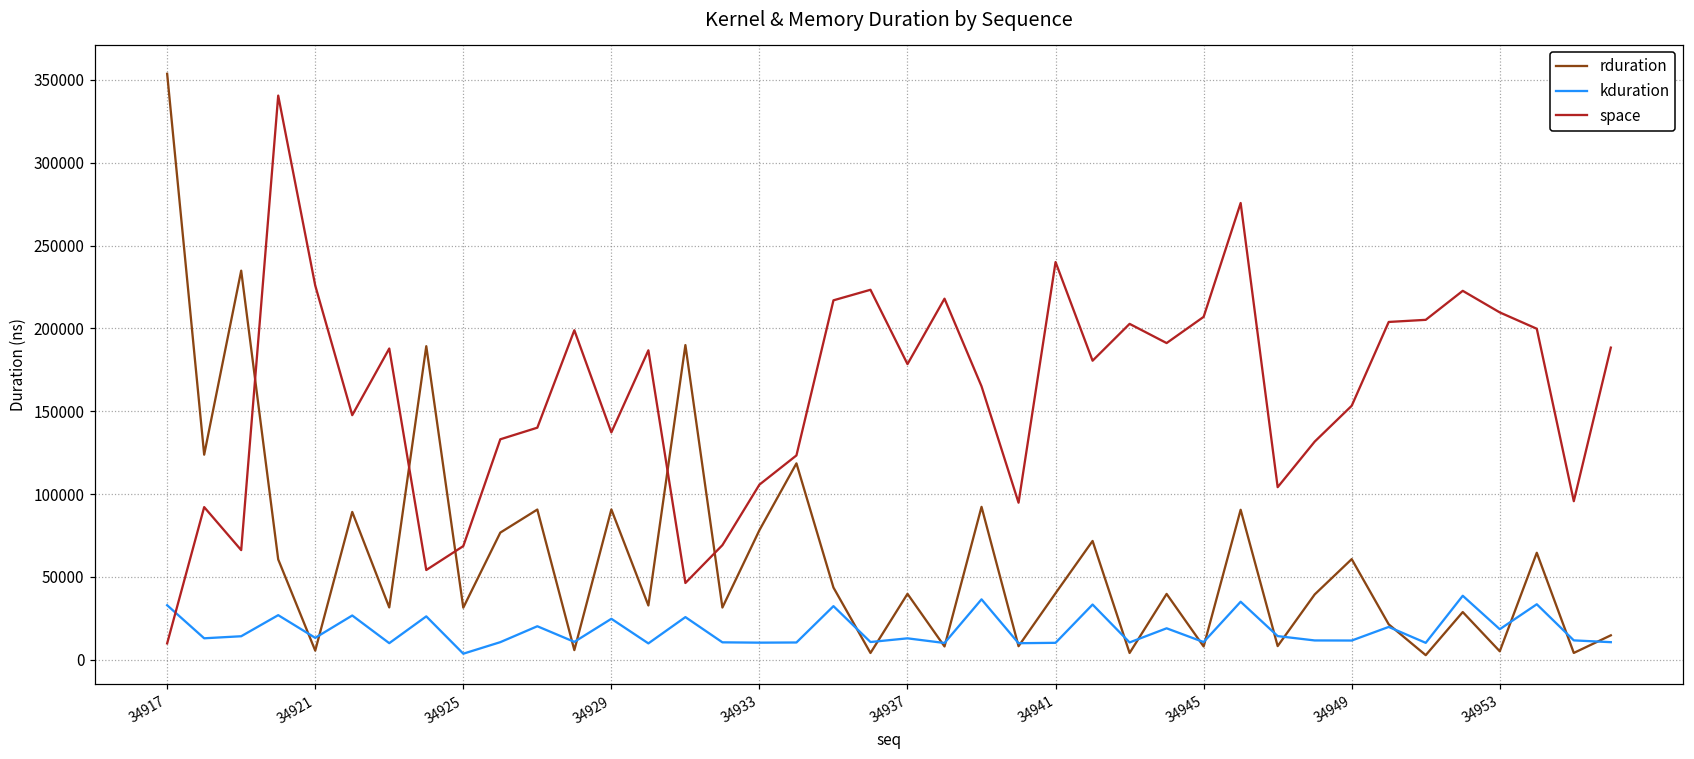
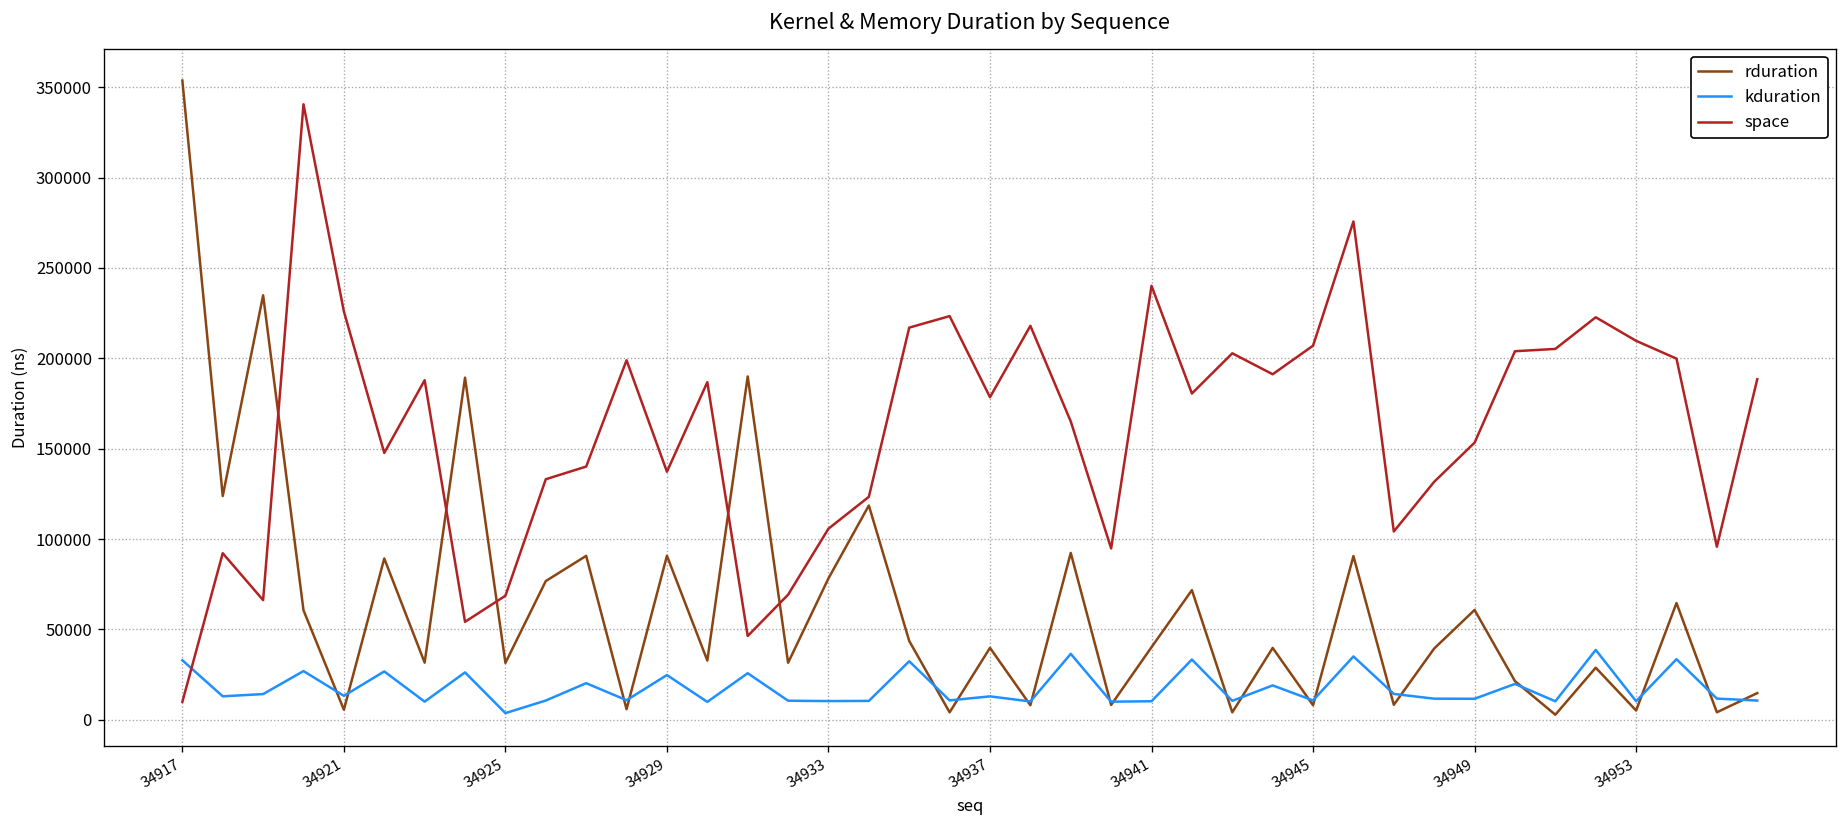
  {
    "kduration": {
      "34917": 33000,
      "34921": 13000,
      "34925": 4000,
      "34929": 25000,
      "34933": 10000,
      "34937": 13000,
      "34941": 10000,
      "34945": 11000,
      "34949": 12000,
-     "34953": 18000
+     "34953": 10000
    }
  }
